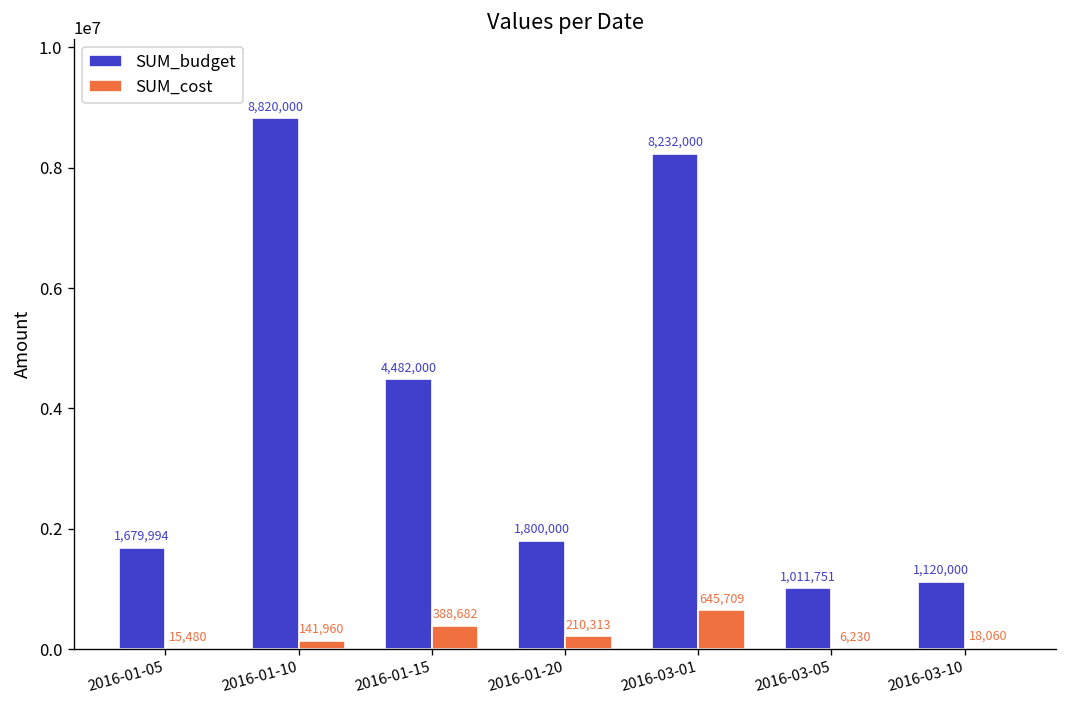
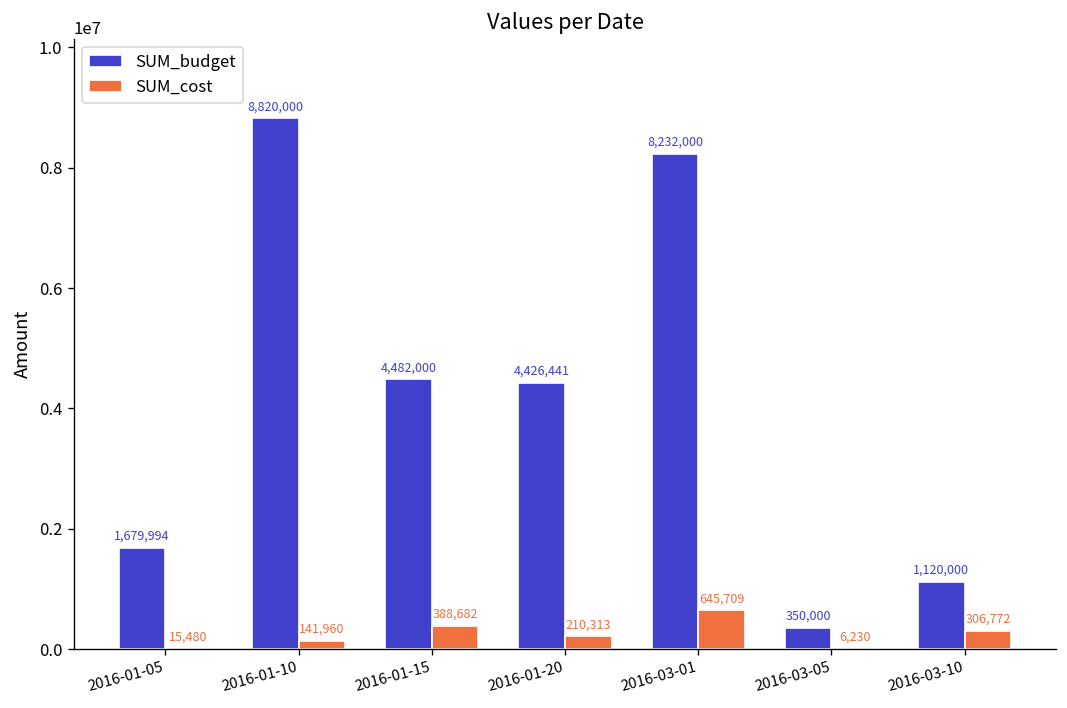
  {
    "SUM_budget": {
      "2016-01-05": "1,679,994",
      "2016-01-10": "8,820,000",
      "2016-01-15": "4,482,000",
-     "2016-01-20": "1,800,000",
+     "2016-01-20": "4,426,441",
      "2016-03-01": "8,232,000",
-     "2016-03-05": "1,011,751",
+     "2016-03-05": "350,000",
      "2016-03-10": "1,120,000"
    },
    "SUM_cost": {
      "2016-01-05": "15,480",
      "2016-01-10": "141,960",
      "2016-01-15": "388,682",
      "2016-01-20": "210,313",
      "2016-03-01": "645,709",
      "2016-03-05": "6,230",
-     "2016-03-10": "18,060"
+     "2016-03-10": "306,772"
    }
  }
